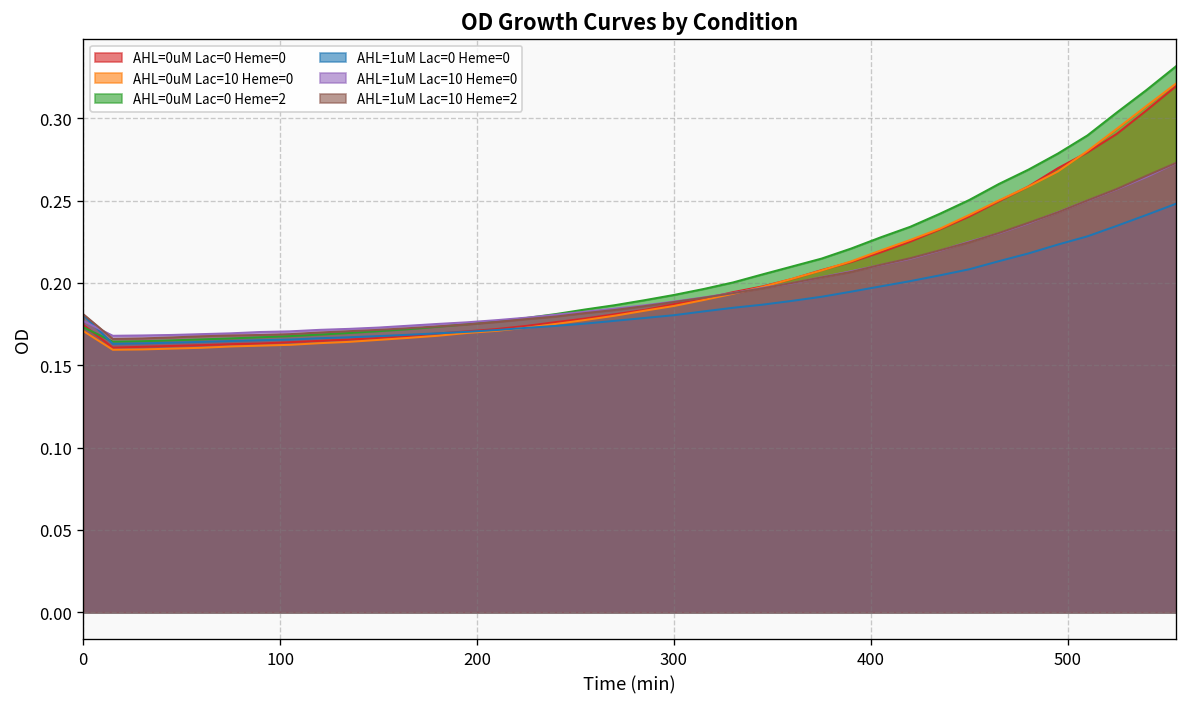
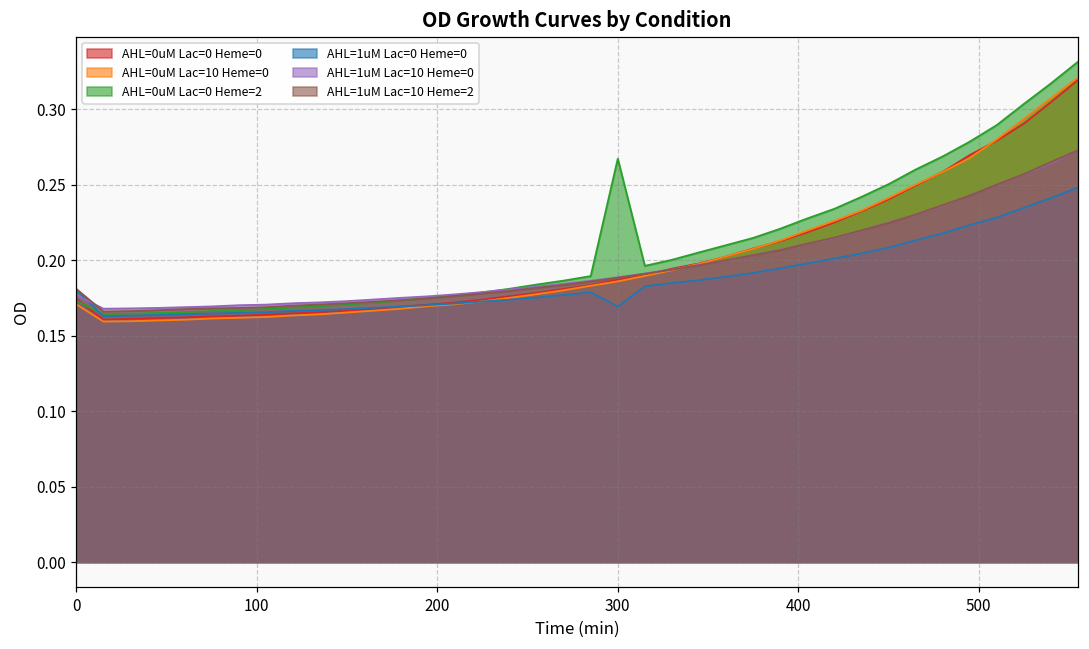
  {
    "AHL=0uM Lac=10 Heme=0": {
      "0": 0.171
    },
    "AHL=0uM Lac=0 Heme=2": {
-     "300": 0.193
+     "300": 0.267
    },
    "AHL=1uM Lac=0 Heme=0": {
-     "300": 0.180
+     "300": 0.169
    },
    "AHL=1uM Lac=10 Heme=0": {
      "0": 0.177
    }
  }
